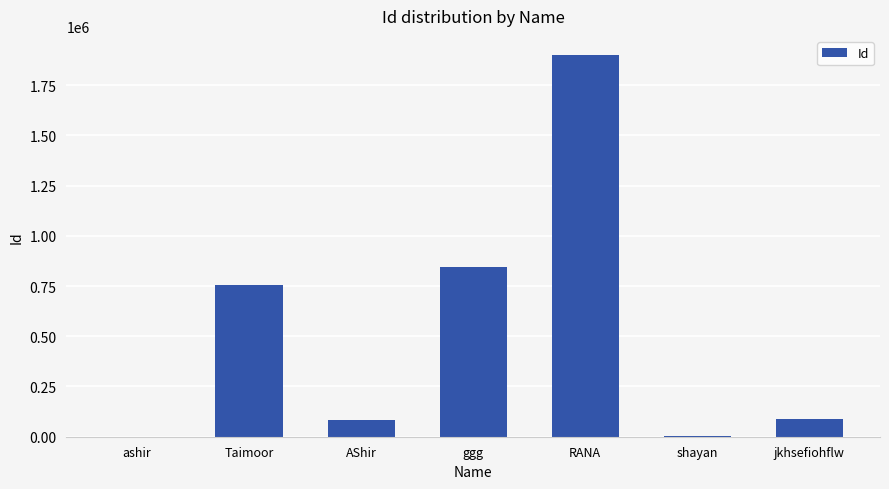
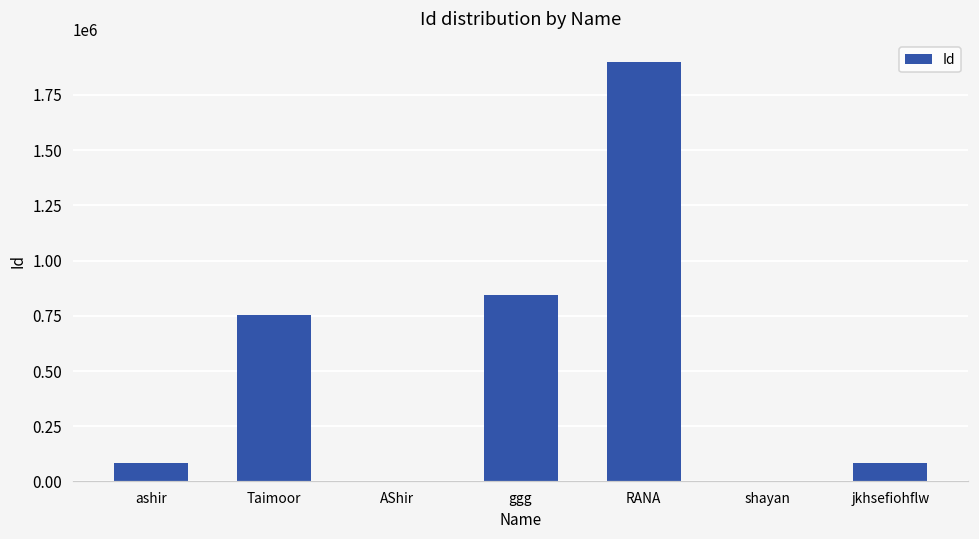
  {
-   "ashir": 0,
+   "ashir": 80000,
    "Taimoor": 750000,
-   "AShir": 80000,
+   "AShir": 0,
    "ggg": 850000,
    "RANA": 1900000,
    "jkhsefiohflw": 90000
  }
